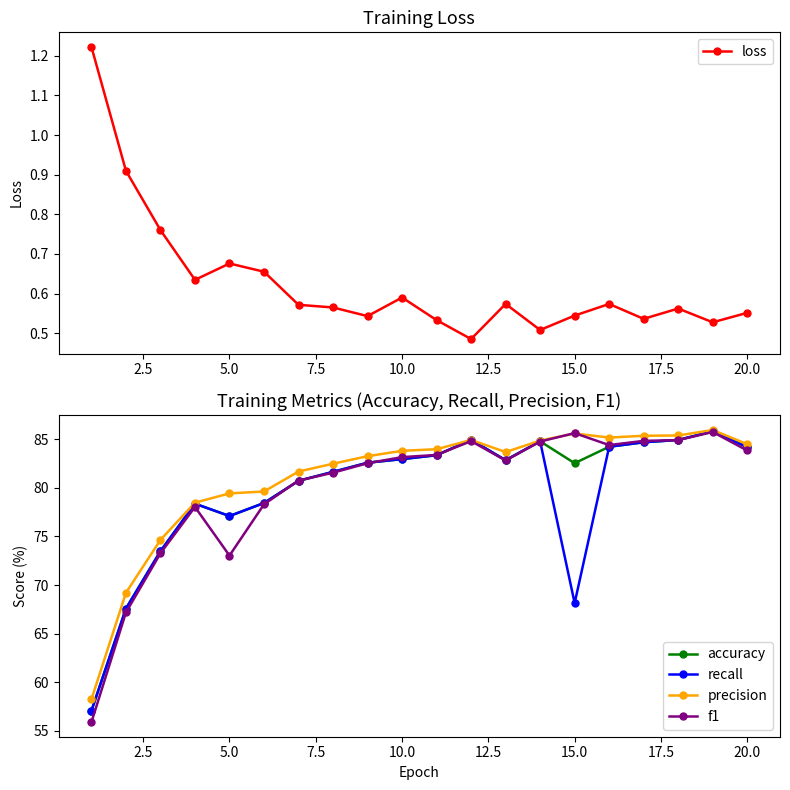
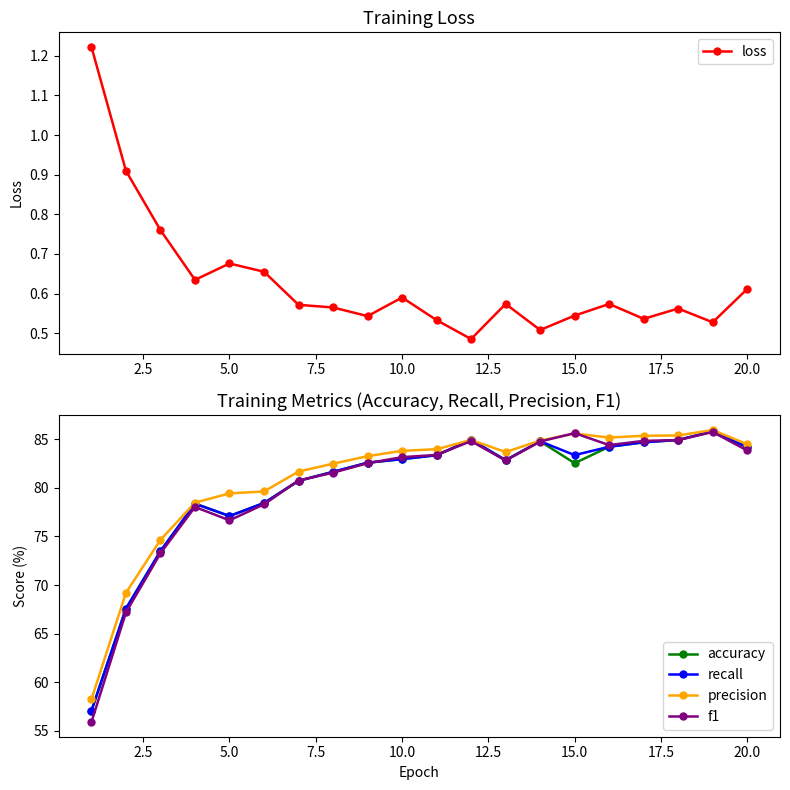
  {
    "Training Loss": {
      "5.0": 0.68,
      "10.0": 0.59,
      "15.0": 0.54,
-     "20.0": 0.55
+     "20.0": 0.61
    },
    "Training Metrics (Accuracy, Recall, Precision, F1)": {
      "accuracy": {
        "15.0": 83
      },
      "recall": {
-       "15.0": 68
+       "15.0": 83
      },
      "precision": {
        "5.0": 79,
        "10.0": 84,
        "20.0": 84
      },
      "f1": {
-       "5.0": 73,
+       "5.0": 77,
        "20.0": 84
      }
    }
  }
